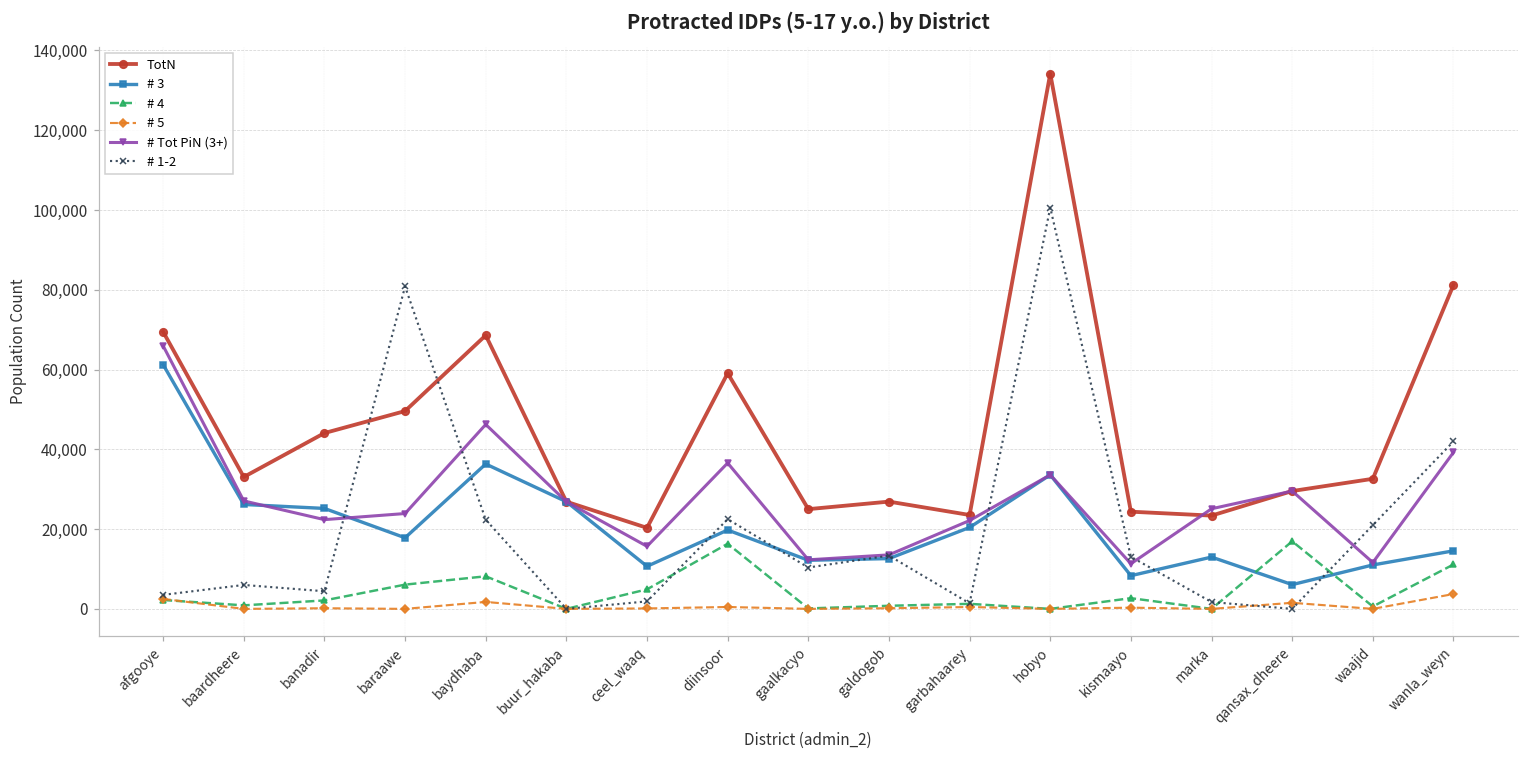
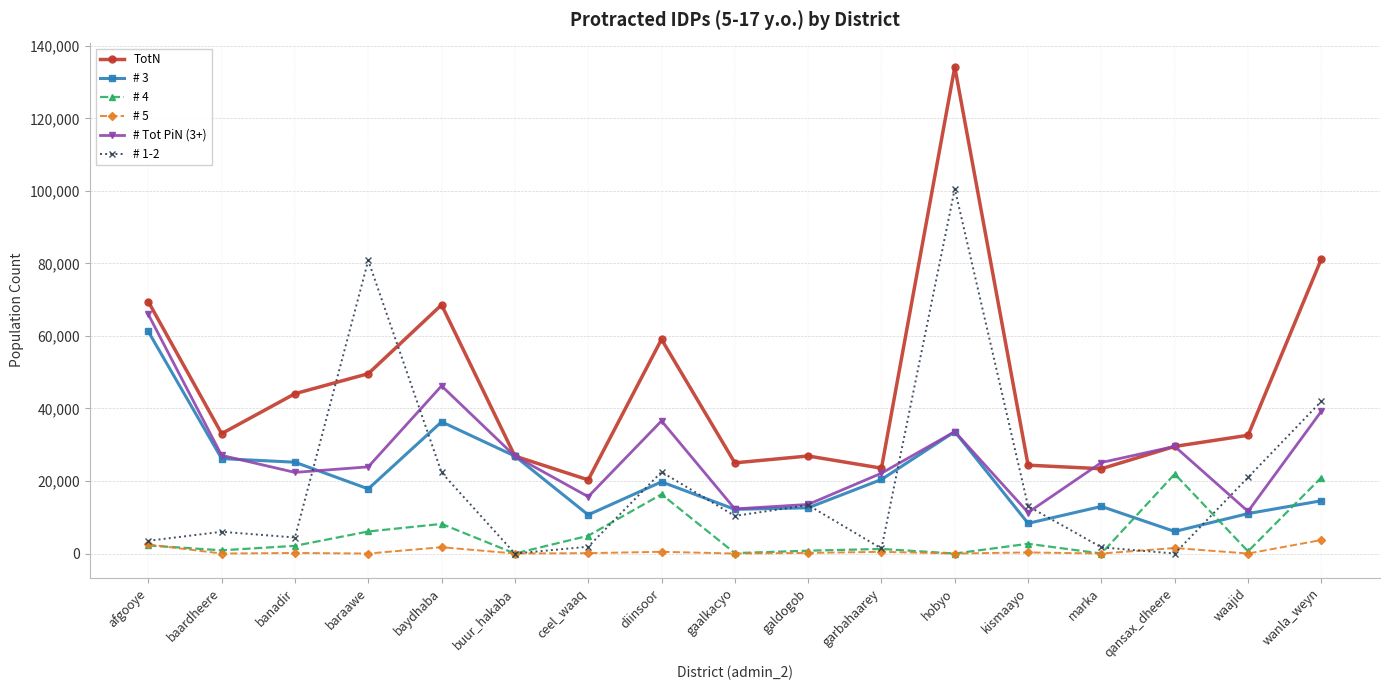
  {
    "TotN": {
      "afgooye": "69,000",
      "baardheere": "33,000",
      "banadir": "44,000",
      "baraawe": "50,000",
      "baydhaba": "69,000",
      "ceel_waaq": "20,000",
      "diinsoor": "59,000",
      "gaalkacyo": "25,000",
      "galdogob": "27,000",
      "garbahaarey": "24,000",
      "hobyo": "134,000",
      "kismaayo": "24,000",
      "marka": "23,000",
      "waajid": "33,000",
      "wanla_weyn": "81,000"
    },
    "# 3": {
      "afgooye": "61,000",
      "baardheere": "26,000",
      "banadir": "25,000",
      "baraawe": "18,000",
      "baydhaba": "36,000",
      "ceel_waaq": "11,000",
      "diinsoor": "20,000",
      "galdogob": "13,000",
      "garbahaarey": "20,000",
      "kismaayo": "8,000",
      "marka": "13,000",
      "qansax_dheere": "6,000",
      "wanla_weyn": "15,000"
    },
    "# 4": {
      "baardheere": "1,000",
      "banadir": "2,000",
      "baraawe": "6,000",
      "baydhaba": "8,000",
      "ceel_waaq": "5,000",
      "diinsoor": "16,000",
      "kismaayo": "3,000",
-     "qansax_dheere": "17,000",
-     "wanla_weyn": "11,000"
+     "qansax_dheere": "22,000",
+     "wanla_weyn": "21,000"
    },
    "# 5": {
      "baardheere": "0",
      "banadir": "0",
      "baraawe": "0",
      "baydhaba": "2,000",
      "ceel_waaq": "0",
      "diinsoor": "0",
      "garbahaarey": "0",
      "kismaayo": "0",
      "qansax_dheere": "2,000",
      "wanla_weyn": "4,000"
    },
    "# Tot PiN (3+)": {
      "afgooye": "66,000",
      "baardheere": "27,000",
      "banadir": "22,000",
      "baraawe": "24,000",
      "baydhaba": "46,000",
      "ceel_waaq": "16,000",
      "diinsoor": "37,000",
      "garbahaarey": "22,000",
      "kismaayo": "11,000",
      "marka": "25,000",
      "wanla_weyn": "39,000"
    },
    "# 1-2": {
      "afgooye": "4,000",
      "baardheere": "6,000",
      "banadir": "4,000",
      "baraawe": "81,000",
      "baydhaba": "22,000",
      "ceel_waaq": "2,000",
      "diinsoor": "22,000",
      "gaalkacyo": "10,000",
      "hobyo": "101,000",
      "kismaayo": "13,000",
      "marka": "2,000",
      "qansax_dheere": "0",
      "waajid": "21,000",
      "wanla_weyn": "42,000"
    }
  }
